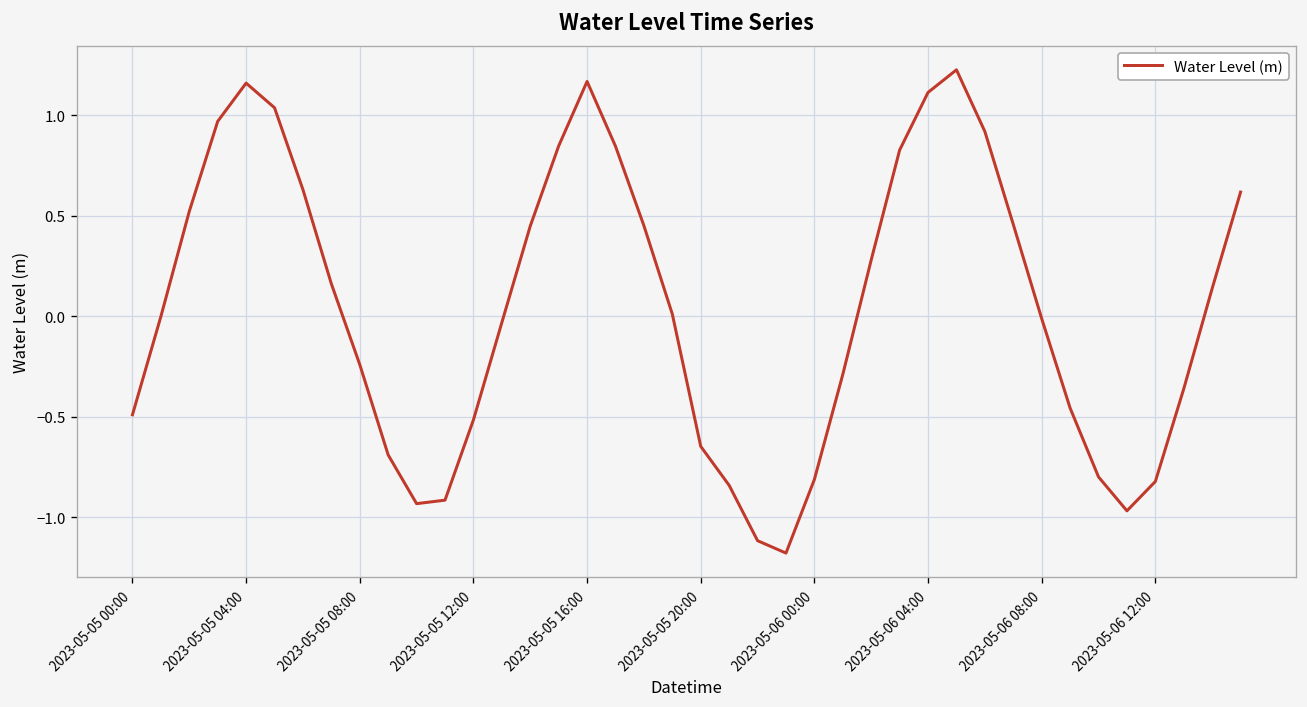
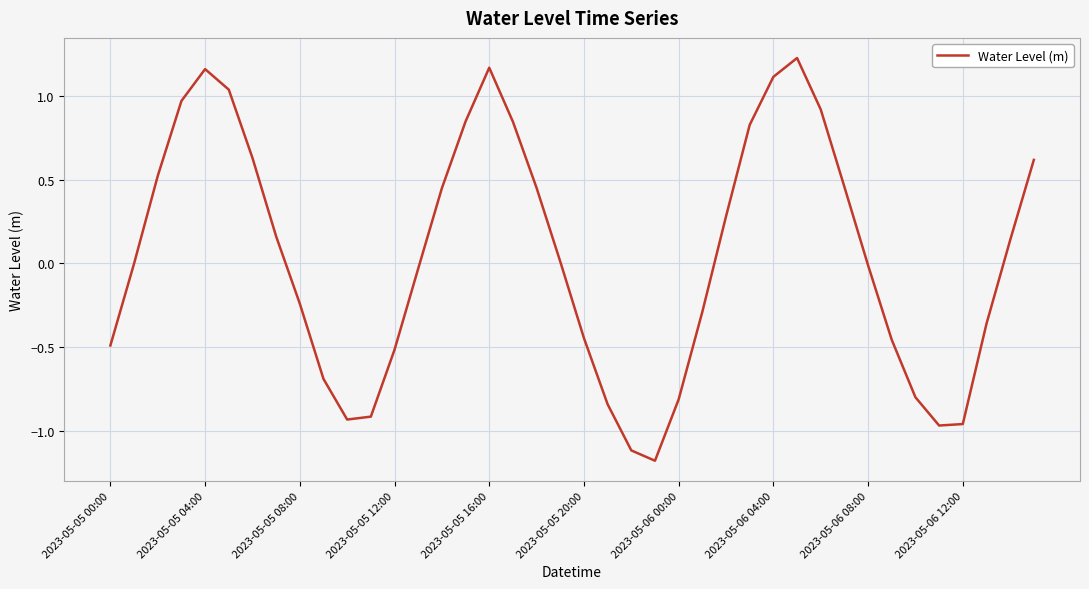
  {
    "2023-05-05 00:00": -0.49,
    "2023-05-05 04:00": 1.16,
    "2023-05-05 08:00": -0.24,
    "2023-05-05 12:00": -0.51,
    "2023-05-05 16:00": 1.17,
-   "2023-05-05 20:00": -0.65,
+   "2023-05-05 20:00": -0.45,
    "2023-05-06 00:00": -0.81,
    "2023-05-06 04:00": 1.11,
    "2023-05-06 08:00": -0.01,
-   "2023-05-06 12:00": -0.82
+   "2023-05-06 12:00": -0.96
  }
